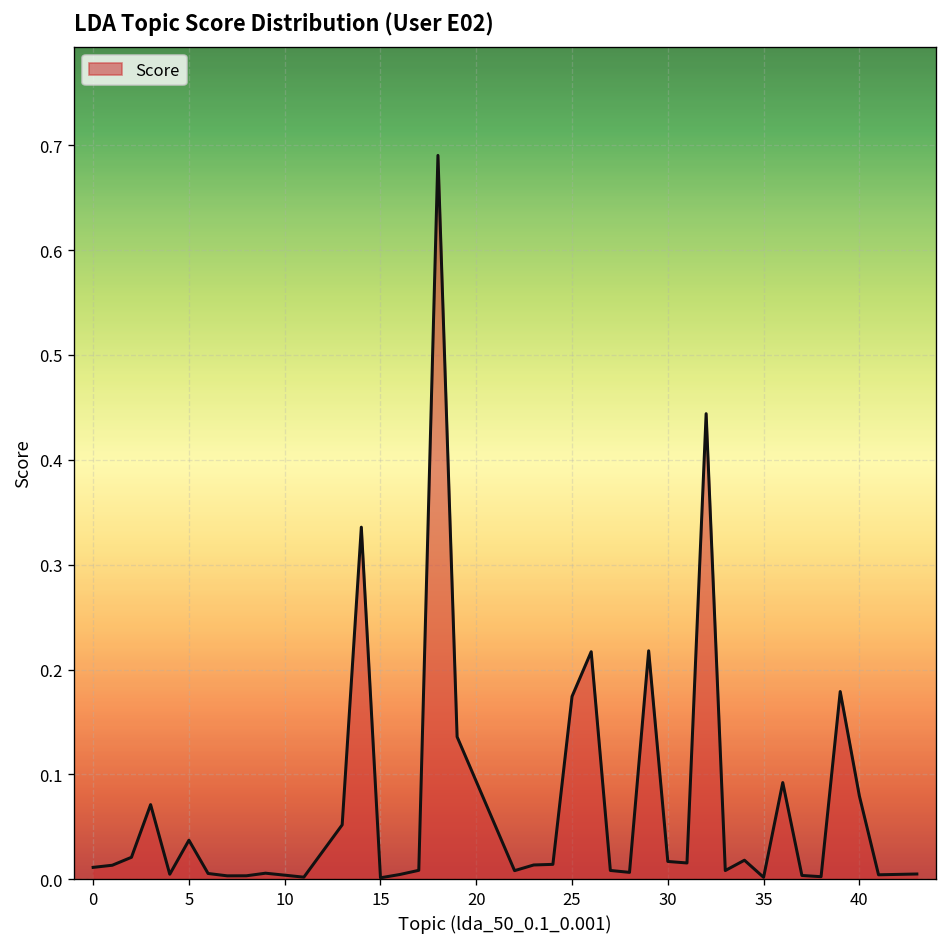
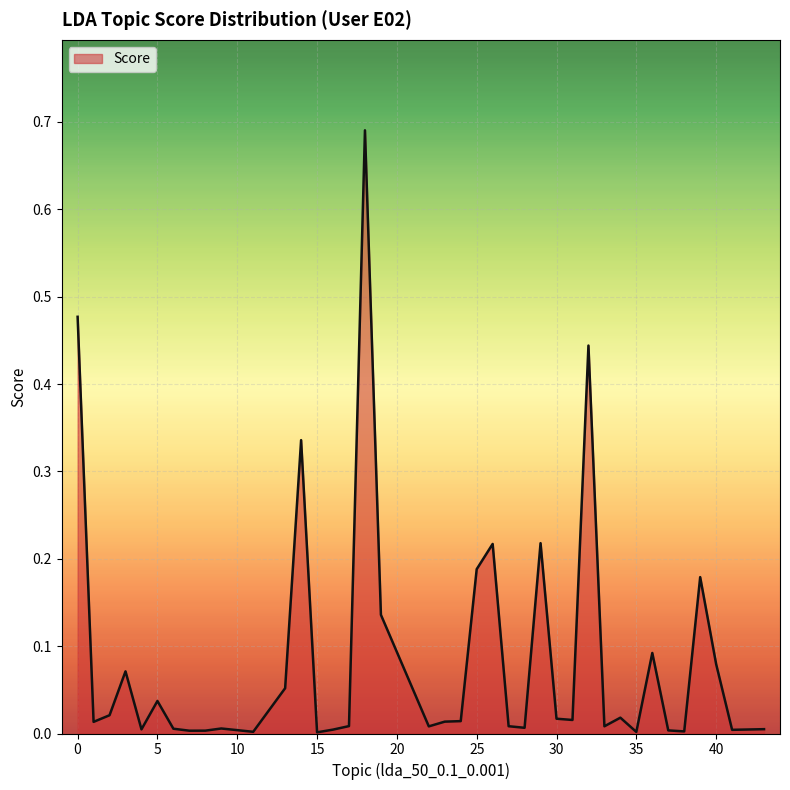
  {
-   "0": 0.01,
+   "0": 0.48,
    "5": 0.04,
    "15": 0.00,
-   "25": 0.17,
+   "25": 0.19,
    "30": 0.02,
    "35": 0.00,
    "40": 0.08
  }
